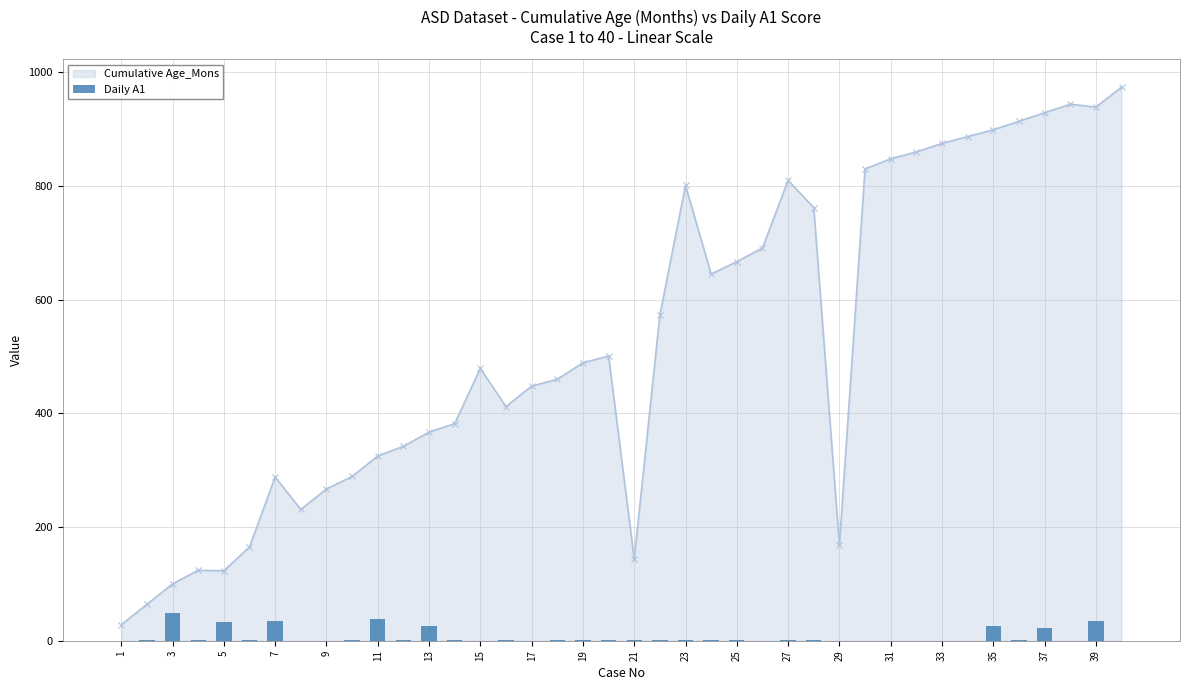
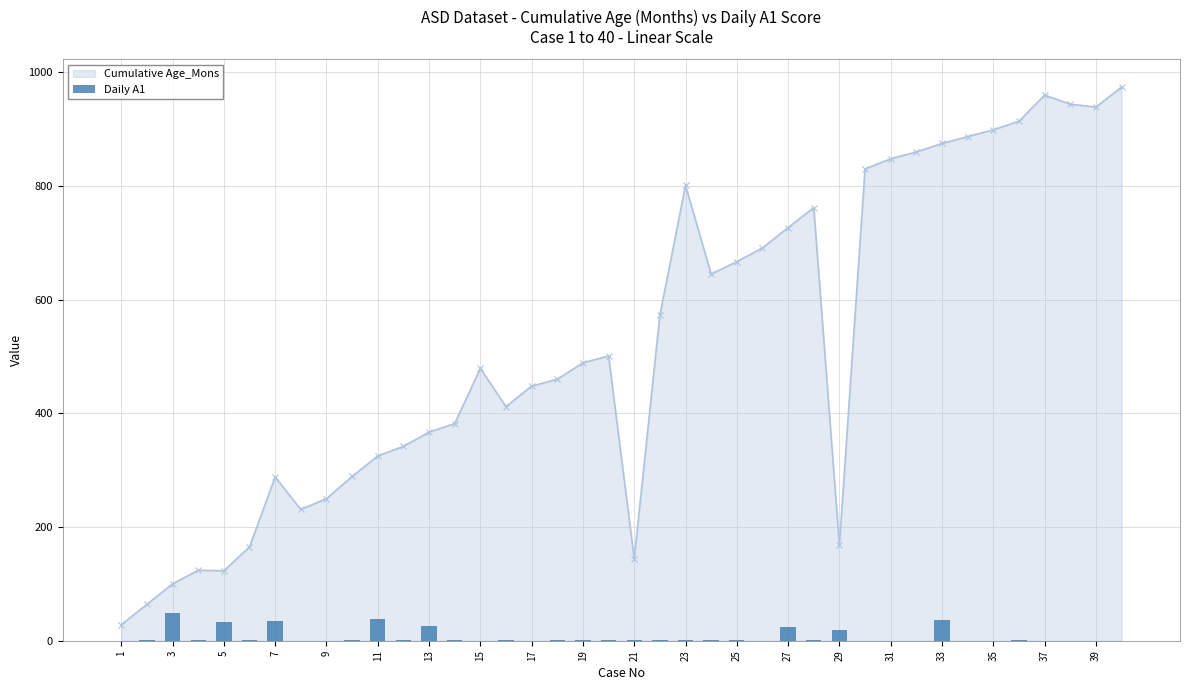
  {
    "Daily A1": {
      "1": 0,
      "3": 50,
      "5": 30,
      "7": 40,
      "9": 0,
      "11": 40,
      "13": 30,
      "15": 0,
      "17": 0,
-     "27": 0,
-     "29": 0,
+     "27": 20,
+     "29": 20,
      "31": 0,
-     "33": 0,
-     "35": 30,
-     "37": 20,
-     "39": 40
+     "33": 40,
+     "35": 0,
+     "37": 0,
+     "39": 0
    },
    "Cumulative Age_Mons": {
      "1": 30,
      "3": 100,
      "5": 120,
      "7": 290,
-     "9": 270,
+     "9": 250,
      "11": 330,
      "13": 370,
      "15": 480,
      "17": 450,
      "19": 490,
      "21": 140,
      "23": 800,
      "25": 670,
-     "27": 810,
+     "27": 730,
      "29": 170,
      "31": 850,
      "33": 880,
      "35": 900,
-     "37": 930,
+     "37": 960,
      "39": 940
    }
  }
